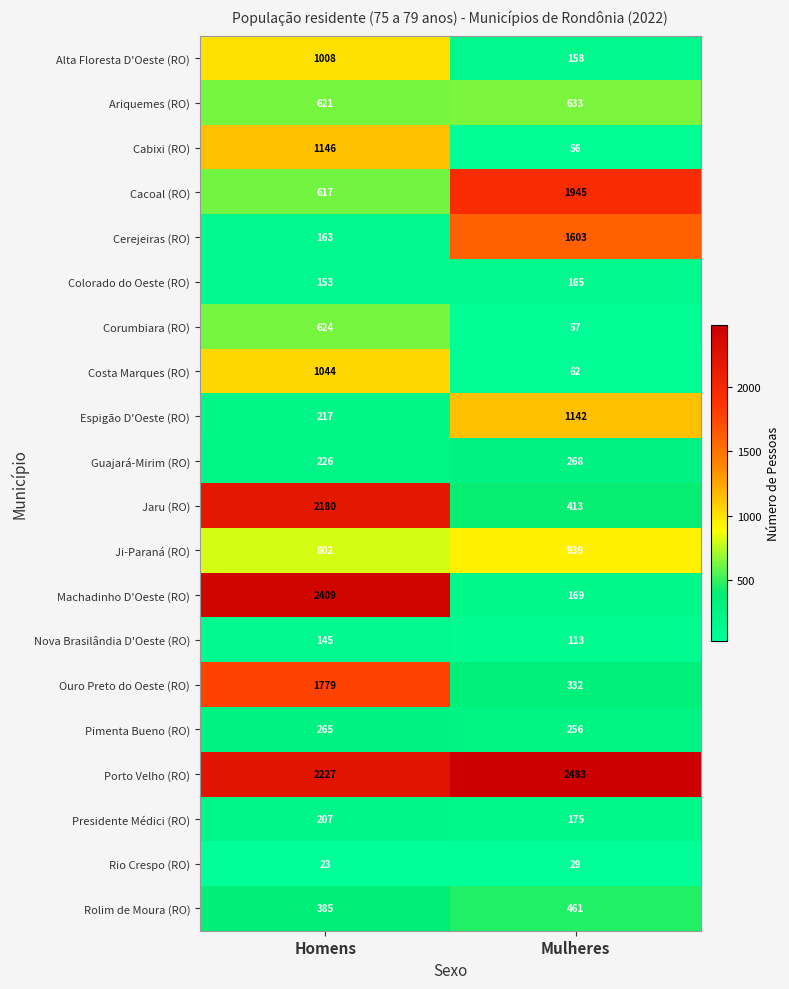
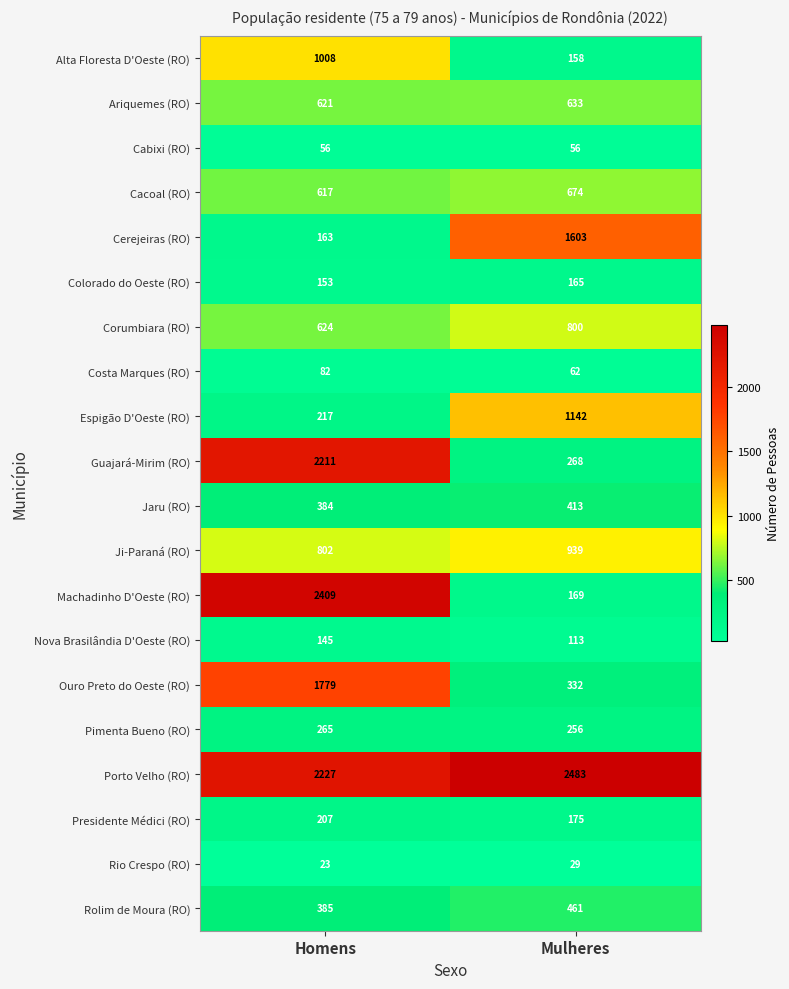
  {
    "Alta Floresta D'Oeste (RO)": {
      "Homens": 1008,
      "Mulheres": 158
    },
    "Ariquemes (RO)": {
      "Homens": 621,
      "Mulheres": 633
    },
    "Cabixi (RO)": {
-     "Homens": 1146,
+     "Homens": 56,
      "Mulheres": 56
    },
    "Cacoal (RO)": {
      "Homens": 617,
-     "Mulheres": 1945
+     "Mulheres": 674
    },
    "Cerejeiras (RO)": {
      "Homens": 163,
      "Mulheres": 1603
    },
    "Colorado do Oeste (RO)": {
      "Homens": 153,
      "Mulheres": 165
    },
    "Corumbiara (RO)": {
      "Homens": 624,
-     "Mulheres": 57
+     "Mulheres": 800
    },
    "Costa Marques (RO)": {
-     "Homens": 1044,
+     "Homens": 82,
      "Mulheres": 62
    },
    "Espigão D'Oeste (RO)": {
      "Homens": 217,
      "Mulheres": 1142
    },
    "Guajará-Mirim (RO)": {
-     "Homens": 226,
+     "Homens": 2211,
      "Mulheres": 268
    },
    "Jaru (RO)": {
-     "Homens": 2180,
+     "Homens": 384,
      "Mulheres": 413
    },
    "Ji-Paraná (RO)": {
      "Homens": 802,
      "Mulheres": 939
    },
    "Machadinho D'Oeste (RO)": {
      "Homens": 2409,
      "Mulheres": 169
    },
    "Nova Brasilândia D'Oeste (RO)": {
      "Homens": 145,
      "Mulheres": 113
    },
    "Ouro Preto do Oeste (RO)": {
      "Homens": 1779,
      "Mulheres": 332
    },
    "Pimenta Bueno (RO)": {
      "Homens": 265,
      "Mulheres": 256
    },
    "Porto Velho (RO)": {
      "Homens": 2227,
      "Mulheres": 2483
    },
    "Presidente Médici (RO)": {
      "Homens": 207,
      "Mulheres": 175
    },
    "Rio Crespo (RO)": {
      "Homens": 23,
      "Mulheres": 29
    },
    "Rolim de Moura (RO)": {
      "Homens": 385,
      "Mulheres": 461
    }
  }
